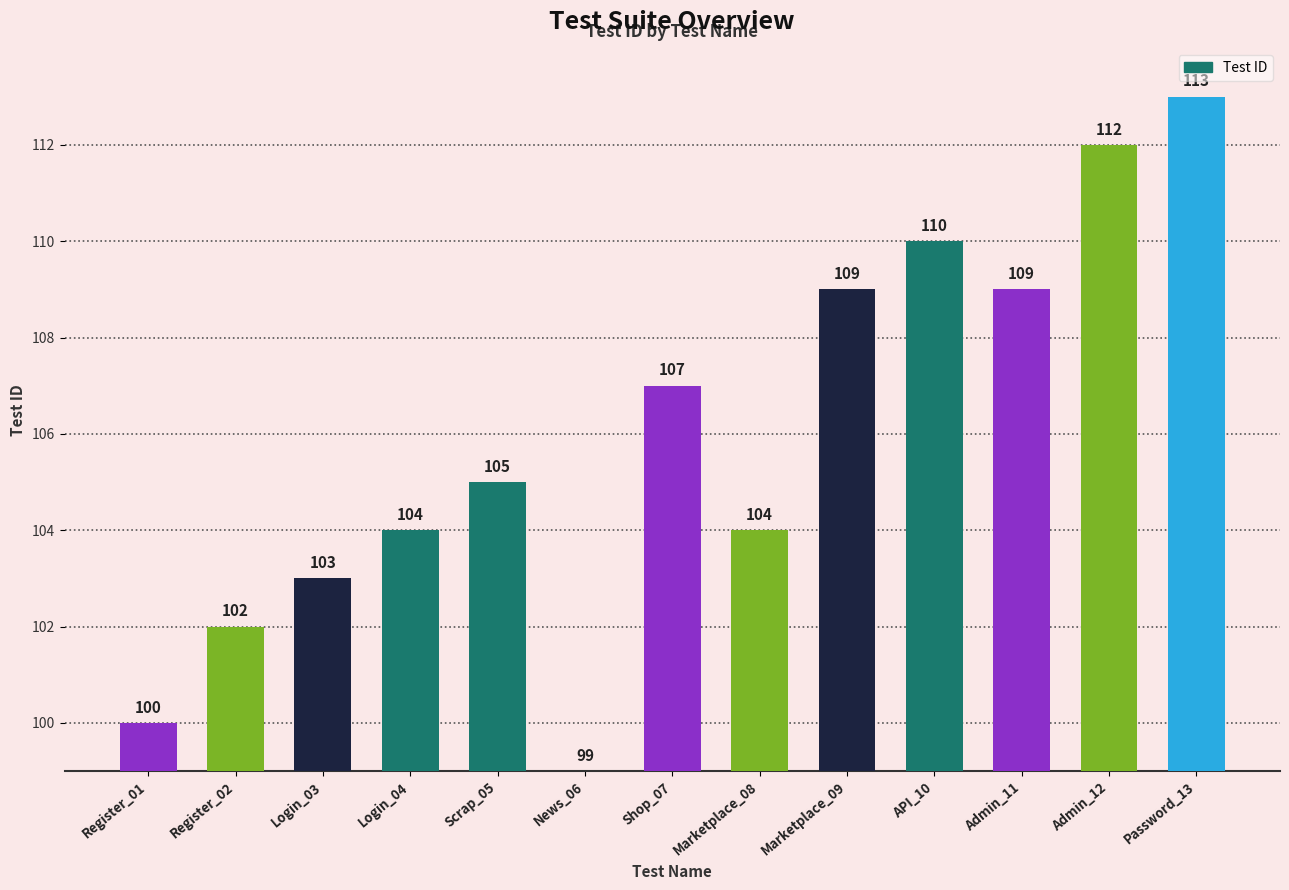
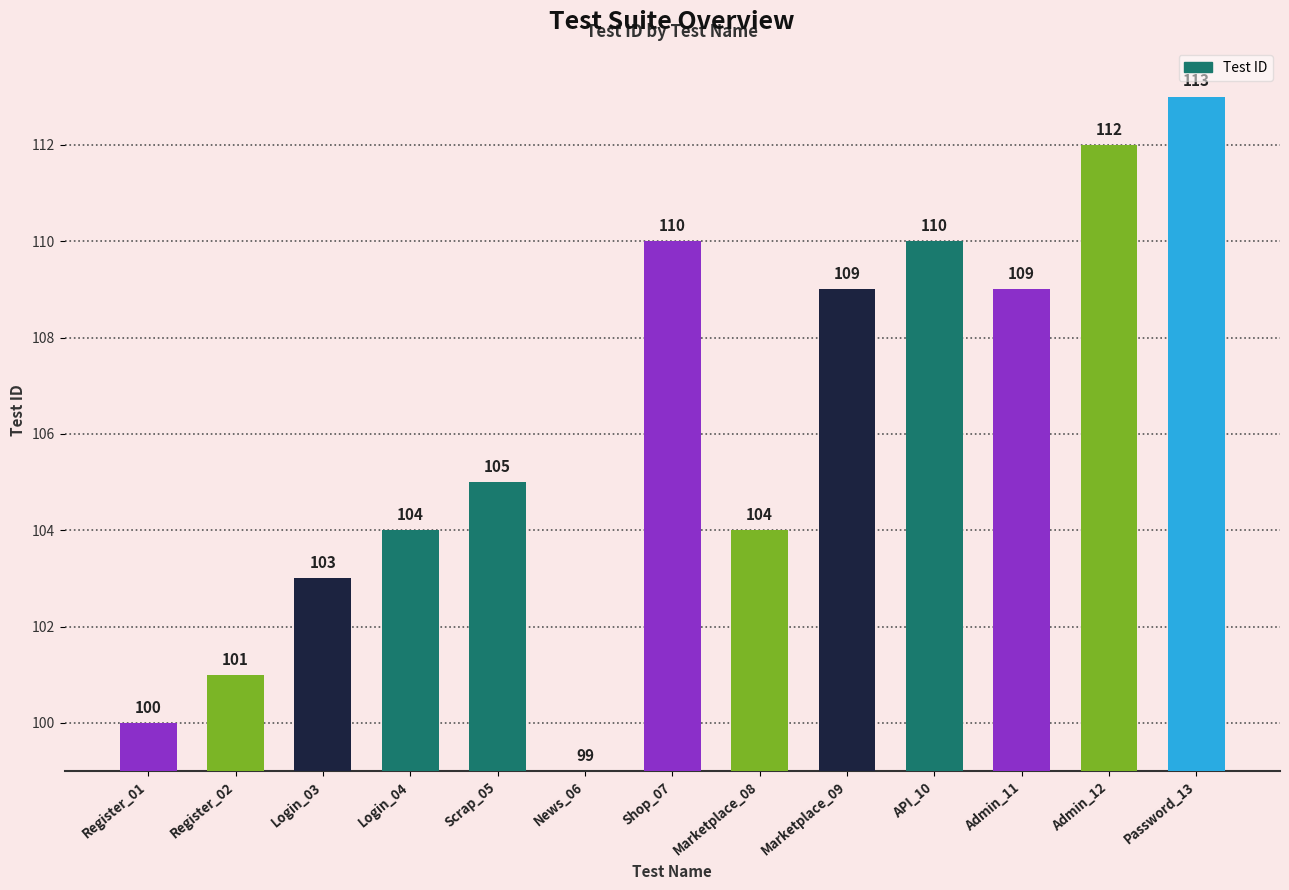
  {
    "Register_01": 100,
-   "Register_02": 102,
+   "Register_02": 101,
    "Login_03": 103,
    "Login_04": 104,
    "Scrap_05": 105,
    "News_06": 99,
-   "Shop_07": 107,
+   "Shop_07": 110,
    "Marketplace_08": 104,
    "Marketplace_09": 109,
    "API_10": 110,
    "Admin_11": 109,
    "Admin_12": 112
  }
